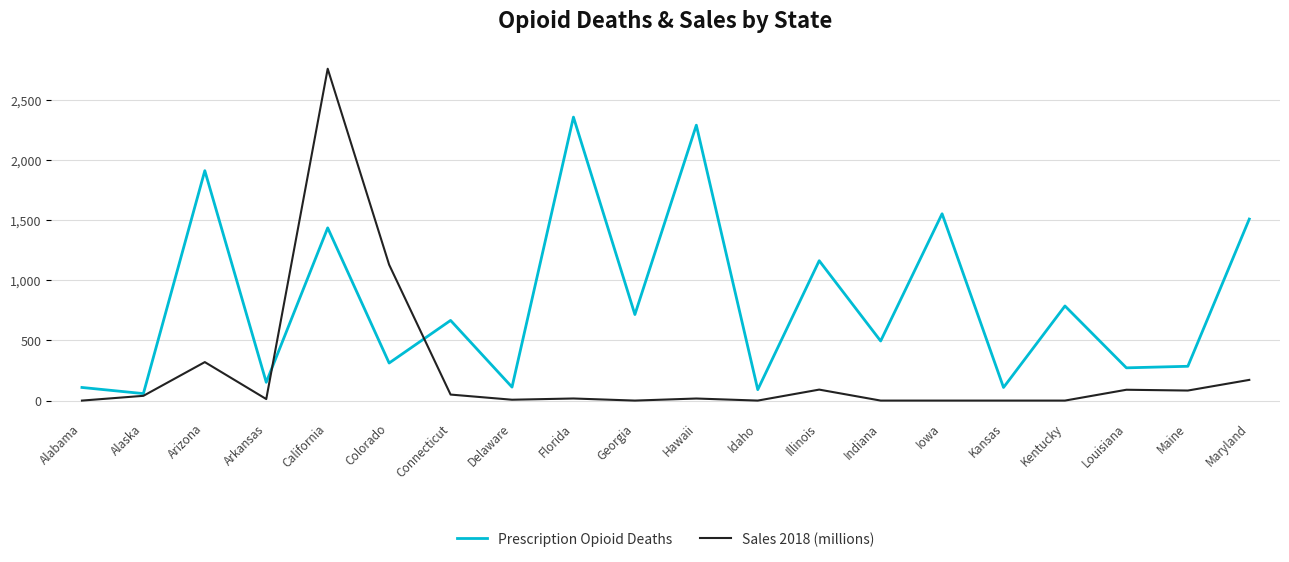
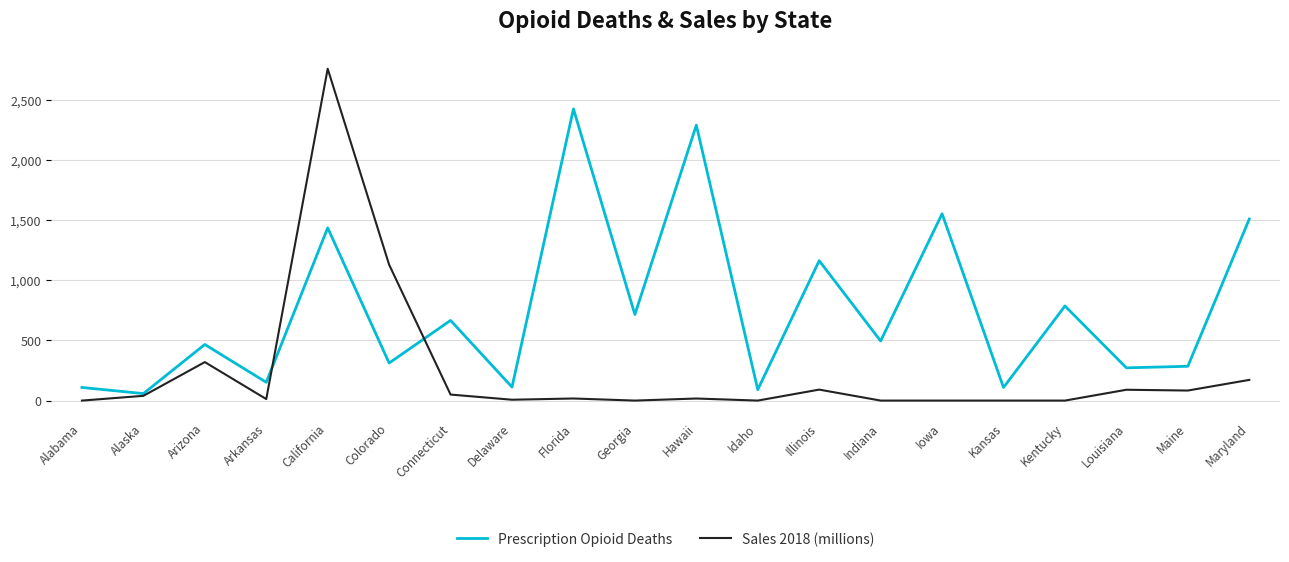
  {
    "Prescription Opioid Deaths": {
      "Alabama": "110",
-     "Arizona": "1,910",
+     "Arizona": "470",
      "Arkansas": "150",
      "California": "1,440",
      "Colorado": "310",
      "Connecticut": "670",
      "Delaware": "110",
-     "Florida": "2,360",
+     "Florida": "2,420",
      "Georgia": "720",
      "Hawaii": "2,290",
      "Idaho": "90",
      "Illinois": "1,160",
      "Indiana": "500",
      "Iowa": "1,550",
      "Kansas": "110",
      "Kentucky": "790",
      "Louisiana": "270",
      "Maine": "290",
      "Maryland": "1,510"
    },
    "Sales 2018 (millions)": {
      "Alabama": "0",
      "Arizona": "320",
      "Arkansas": "10",
      "California": "2,760",
      "Colorado": "1,130",
      "Connecticut": "50",
      "Delaware": "10",
      "Florida": "20",
      "Georgia": "0",
      "Hawaii": "20",
      "Idaho": "0",
      "Illinois": "90",
      "Indiana": "0",
      "Iowa": "0",
      "Kansas": "0",
      "Kentucky": "0",
      "Louisiana": "90",
      "Maine": "80",
      "Maryland": "170"
    }
  }
